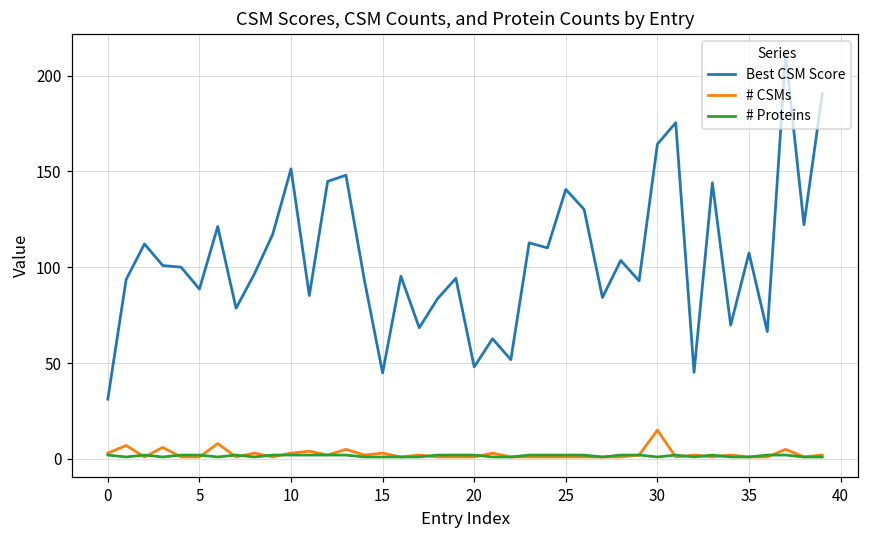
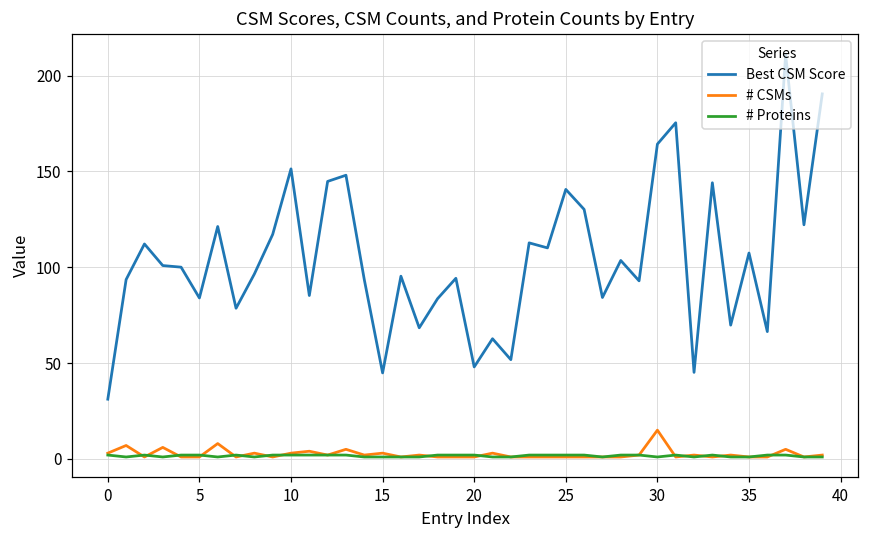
  {
    "Best CSM Score": {
      "0": 31,
-     "5": 89,
+     "5": 84,
      "10": 151,
      "15": 45,
      "20": 48,
      "25": 141,
      "30": 164,
      "35": 107
    },
    "# CSMs": {
      "15": 3,
      "30": 15
    },
    "# Proteins": {
      "15": 1,
      "30": 1
    }
  }
